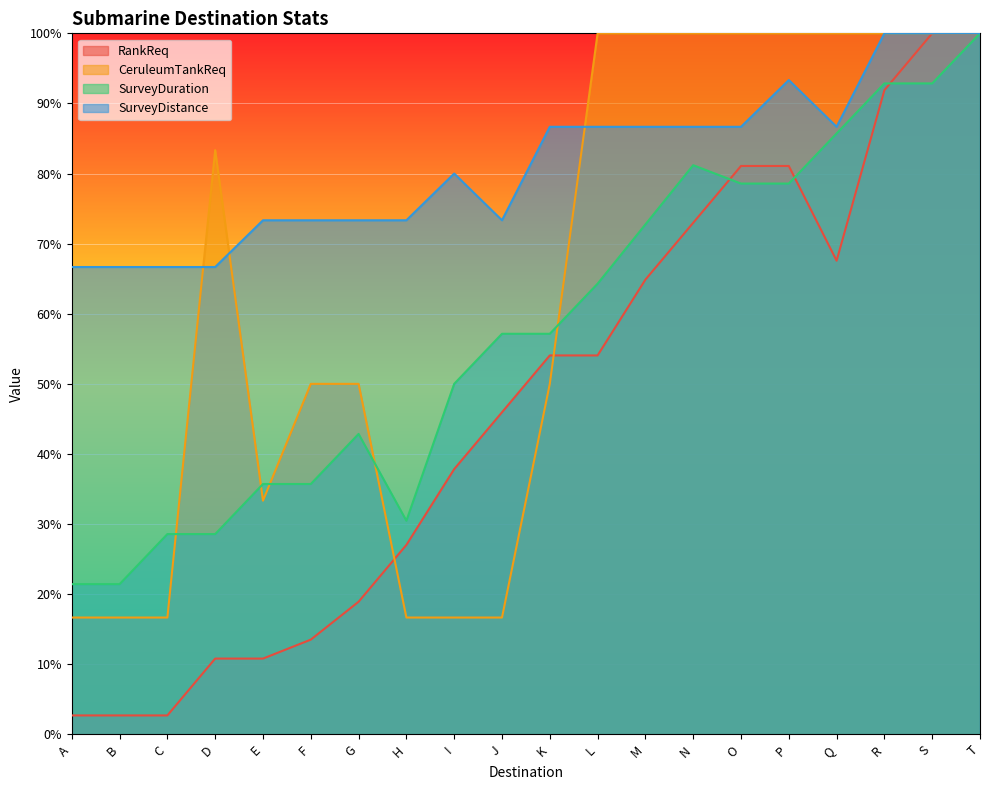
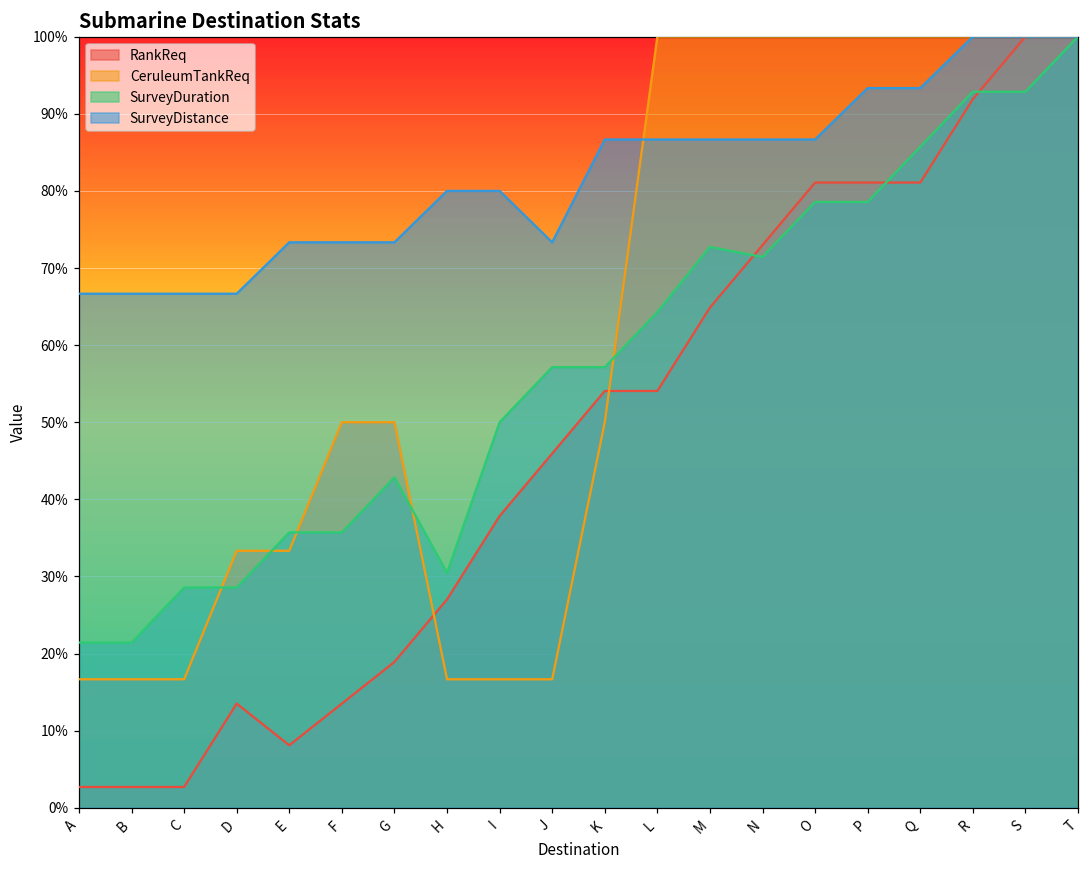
  {
    "RankReq": {
      "A": "3%",
      "B": "3%",
      "C": "3%",
-     "D": "11%",
-     "E": "11%",
+     "D": "14%",
+     "E": "8%",
      "F": "14%",
      "G": "19%",
      "H": "27%",
      "I": "38%",
      "J": "46%",
      "K": "54%",
      "L": "54%",
      "M": "65%",
      "N": "73%",
      "O": "81%",
      "P": "81%",
-     "Q": "68%",
+     "Q": "81%",
      "R": "92%"
    },
    "CeruleumTankReq": {
      "A": "17%",
      "B": "17%",
      "C": "17%",
-     "D": "83%",
+     "D": "33%",
      "E": "33%",
      "F": "50%",
      "G": "50%",
      "H": "17%",
      "I": "17%",
      "J": "17%",
      "K": "50%",
      "L": "100%",
      "M": "100%",
      "N": "100%",
      "O": "100%",
      "P": "100%",
      "Q": "100%"
    },
    "SurveyDuration": {
      "A": "21%",
      "B": "21%",
      "C": "29%",
      "D": "29%",
      "E": "36%",
      "F": "36%",
      "G": "43%",
      "H": "30%",
      "I": "50%",
      "J": "57%",
      "K": "57%",
      "L": "64%",
      "M": "73%",
-     "N": "81%",
+     "N": "71%",
      "O": "79%",
      "P": "79%",
      "Q": "86%",
      "R": "93%",
      "S": "93%"
    },
    "SurveyDistance": {
      "A": "67%",
      "B": "67%",
      "C": "67%",
      "D": "67%",
      "E": "73%",
      "F": "73%",
      "G": "73%",
-     "H": "73%",
+     "H": "80%",
      "I": "80%",
      "J": "73%",
      "K": "87%",
      "L": "87%",
      "M": "87%",
      "N": "87%",
      "O": "87%",
      "P": "93%",
-     "Q": "87%"
+     "Q": "93%"
    }
  }
